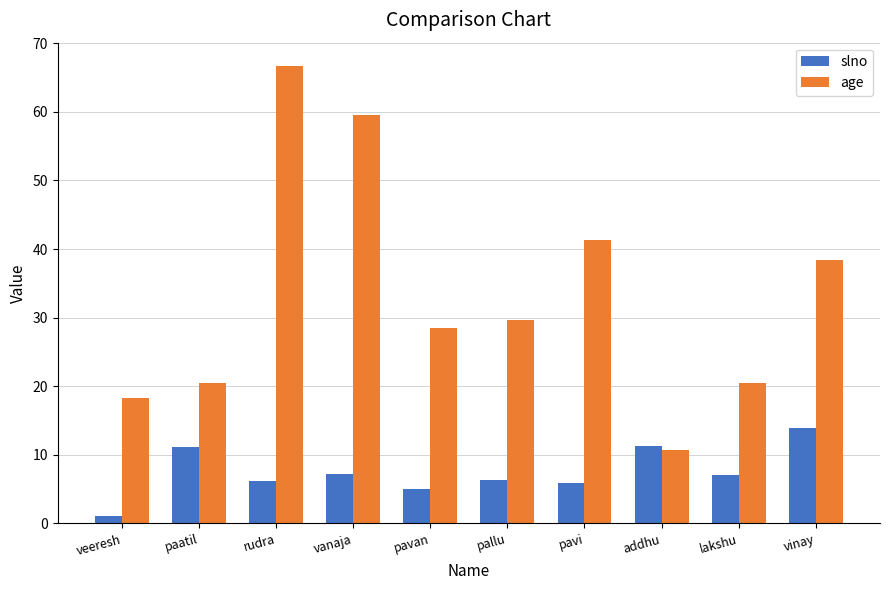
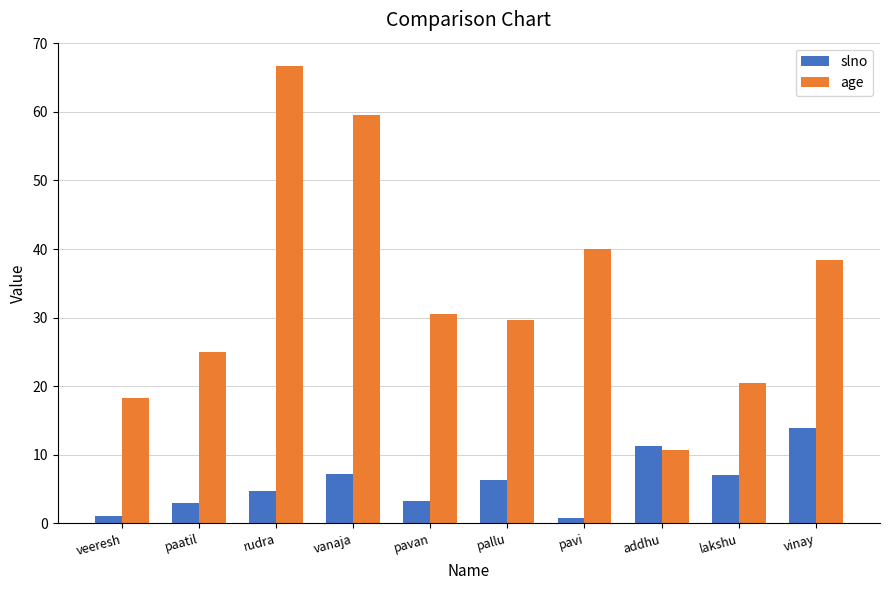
  {
    "slno": {
      "veeresh": 1,
-     "paatil": 11,
-     "rudra": 6,
+     "paatil": 3,
+     "rudra": 5,
      "vanaja": 7,
-     "pavan": 5,
+     "pavan": 3,
      "pallu": 6,
-     "pavi": 6,
+     "pavi": 1,
      "addhu": 11,
      "lakshu": 7,
      "vinay": 14
    },
    "age": {
      "veeresh": 18,
-     "paatil": 20,
+     "paatil": 25,
      "rudra": 67,
      "vanaja": 60,
-     "pavan": 28,
+     "pavan": 30,
      "pallu": 30,
-     "pavi": 41,
+     "pavi": 40,
      "addhu": 11,
      "lakshu": 20,
      "vinay": 38
    }
  }
